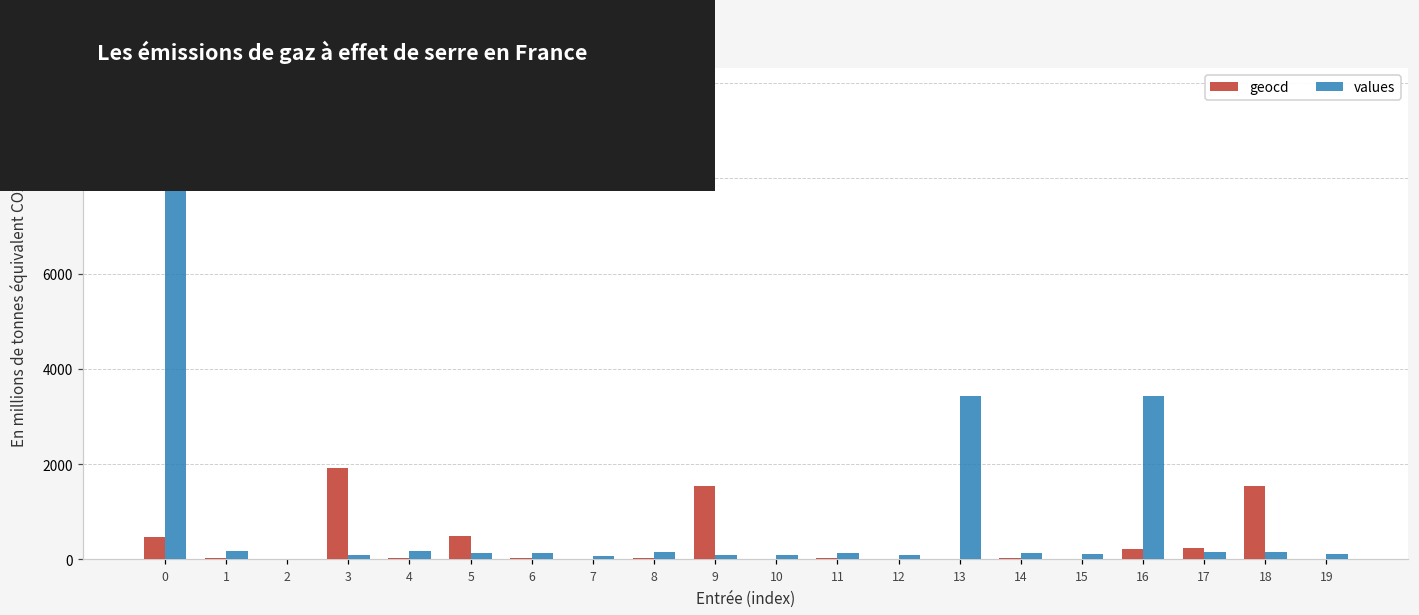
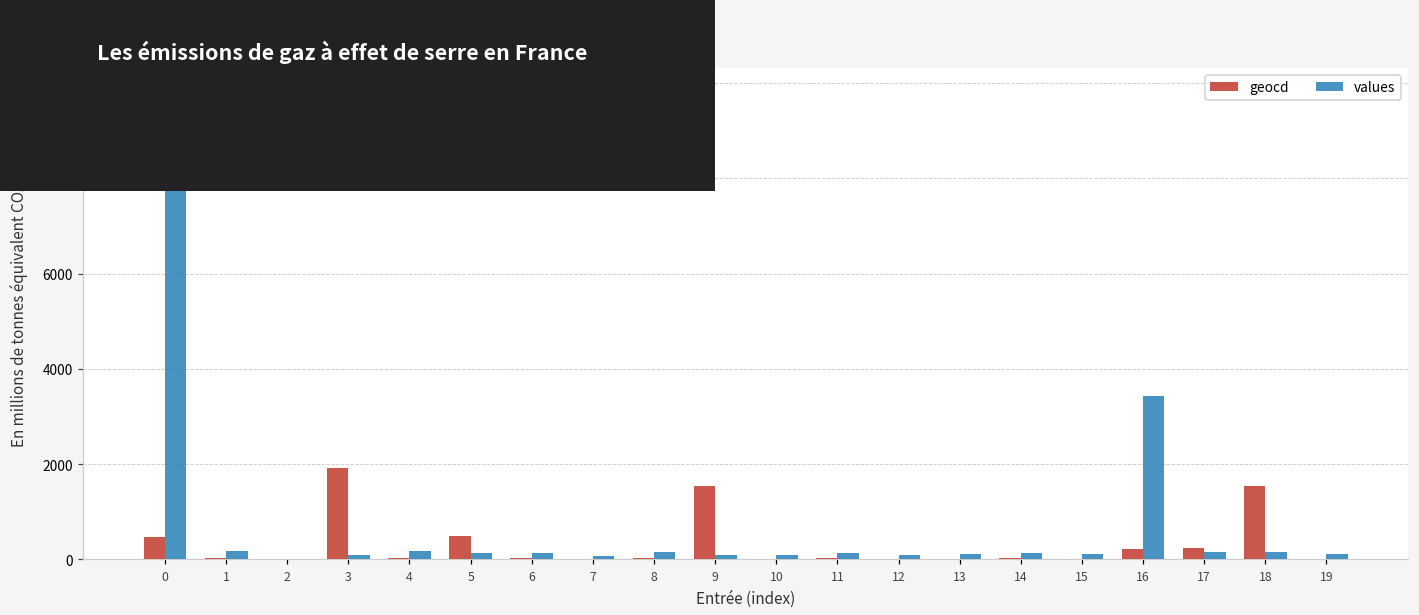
  {
    "geocd": {
      "0": 500,
      "2": 0,
      "3": 1900,
      "5": 500,
      "9": 1500,
      "16": 200,
      "17": 200,
      "18": 1500
    },
    "values": {
      "0": 9800,
      "1": 200,
      "2": 0,
      "3": 100,
      "4": 200,
      "5": 100,
      "6": 100,
      "7": 100,
      "8": 100,
      "9": 100,
      "10": 100,
      "11": 100,
      "12": 100,
-     "13": 3400,
+     "13": 100,
      "14": 100,
      "15": 100,
      "16": 3400,
      "17": 100,
      "18": 100,
      "19": 100
    }
  }
